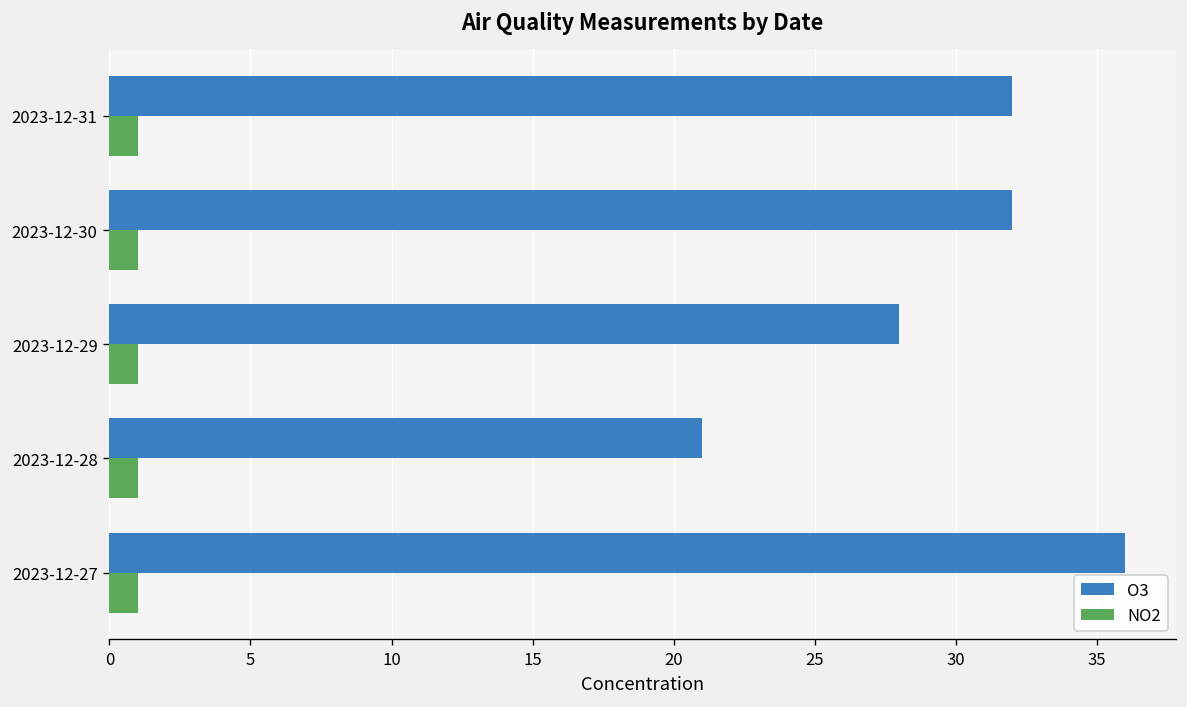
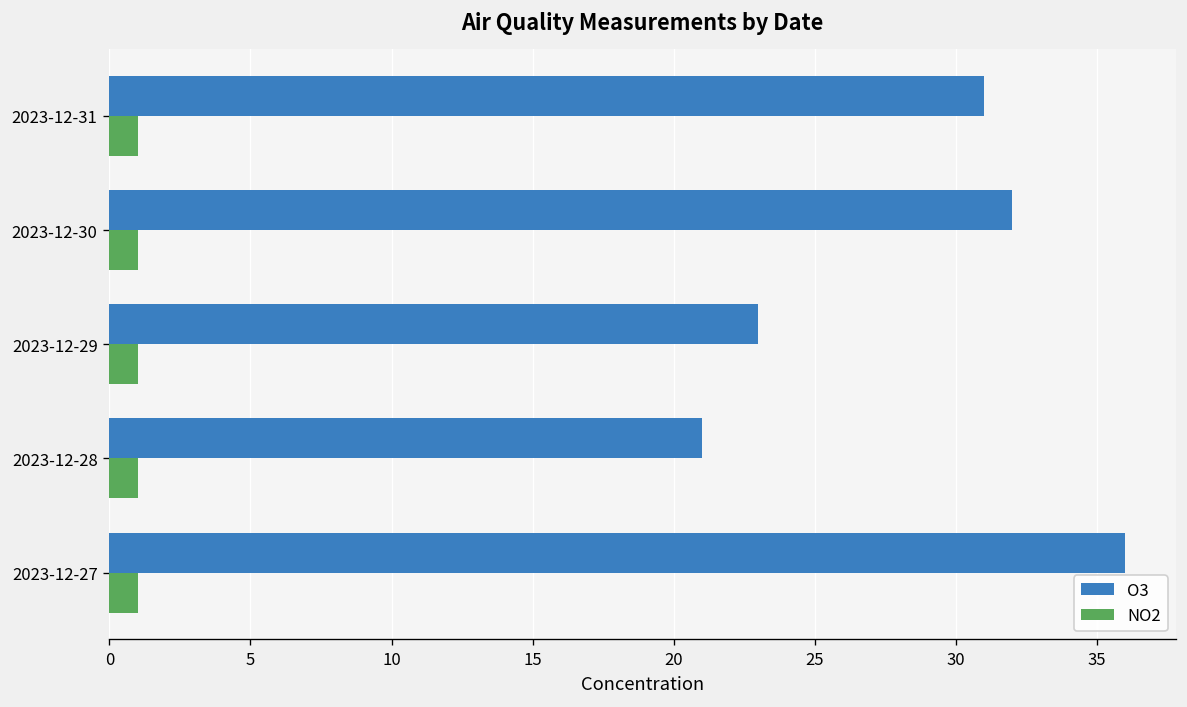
  {
    "O3": {
-     "2023-12-31": 32,
+     "2023-12-31": 31,
      "2023-12-30": 32,
-     "2023-12-29": 28,
+     "2023-12-29": 23,
      "2023-12-28": 21,
      "2023-12-27": 36
    },
    "NO2": {
      "2023-12-31": 1,
      "2023-12-30": 1,
      "2023-12-29": 1,
      "2023-12-28": 1,
      "2023-12-27": 1
    }
  }
